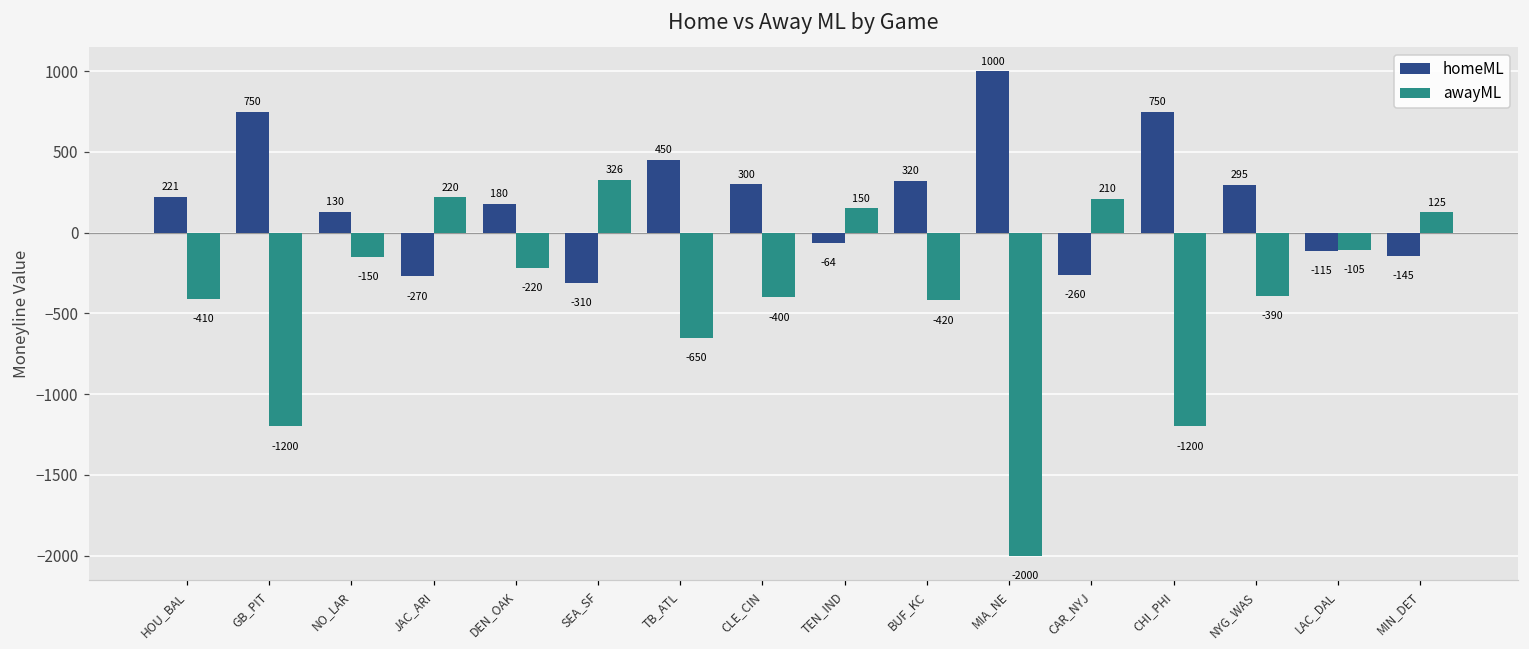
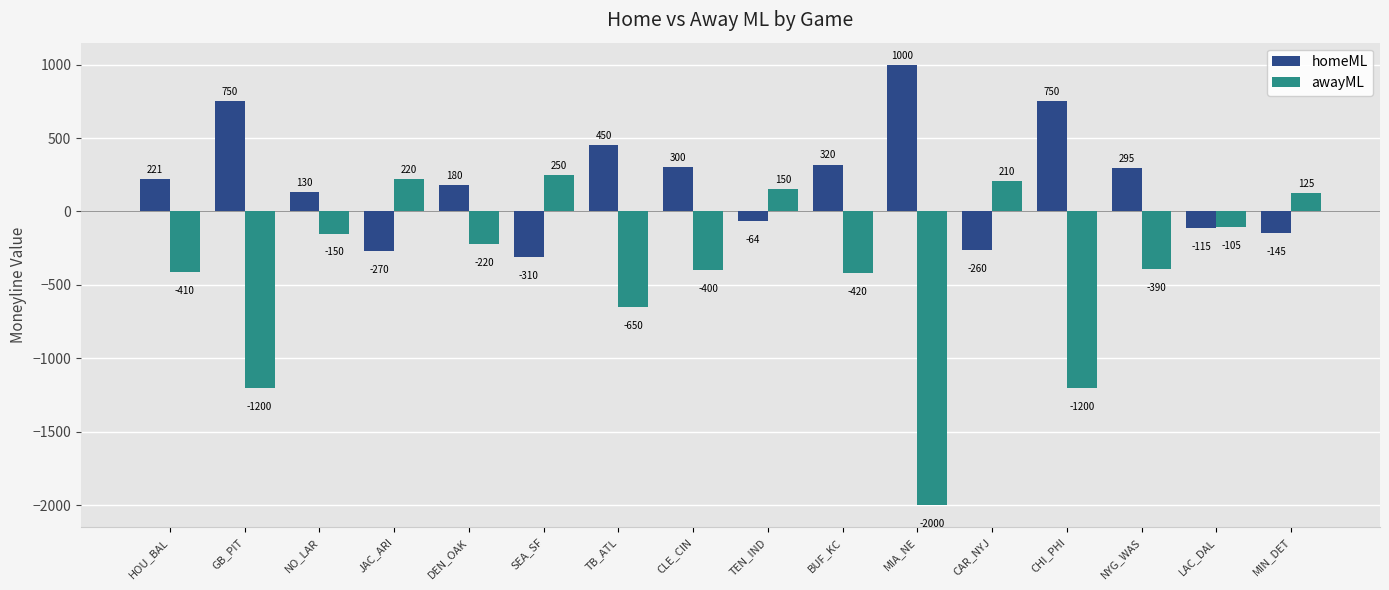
  {
    "homeML": {
      "HOU_BAL": 221,
      "GB_PIT": 750,
      "NO_LAR": 130,
      "JAC_ARI": -270,
      "DEN_OAK": 180,
      "SEA_SF": -310,
      "TB_ATL": 450,
      "CLE_CIN": 300,
      "TEN_IND": -64,
      "BUF_KC": 320,
      "MIA_NE": 1000,
      "CAR_NYJ": -260,
      "CHI_PHI": 750,
      "NYG_WAS": 295,
      "LAC_DAL": -115,
      "MIN_DET": -145
    },
    "awayML": {
      "HOU_BAL": -410,
      "GB_PIT": -1200,
      "NO_LAR": -150,
      "JAC_ARI": 220,
      "DEN_OAK": -220,
-     "SEA_SF": 326,
+     "SEA_SF": 250,
      "TB_ATL": -650,
      "CLE_CIN": -400,
      "TEN_IND": 150,
      "BUF_KC": -420,
      "MIA_NE": -2000,
      "CAR_NYJ": 210,
      "CHI_PHI": -1200,
      "NYG_WAS": -390,
      "LAC_DAL": -105,
      "MIN_DET": 125
    }
  }
